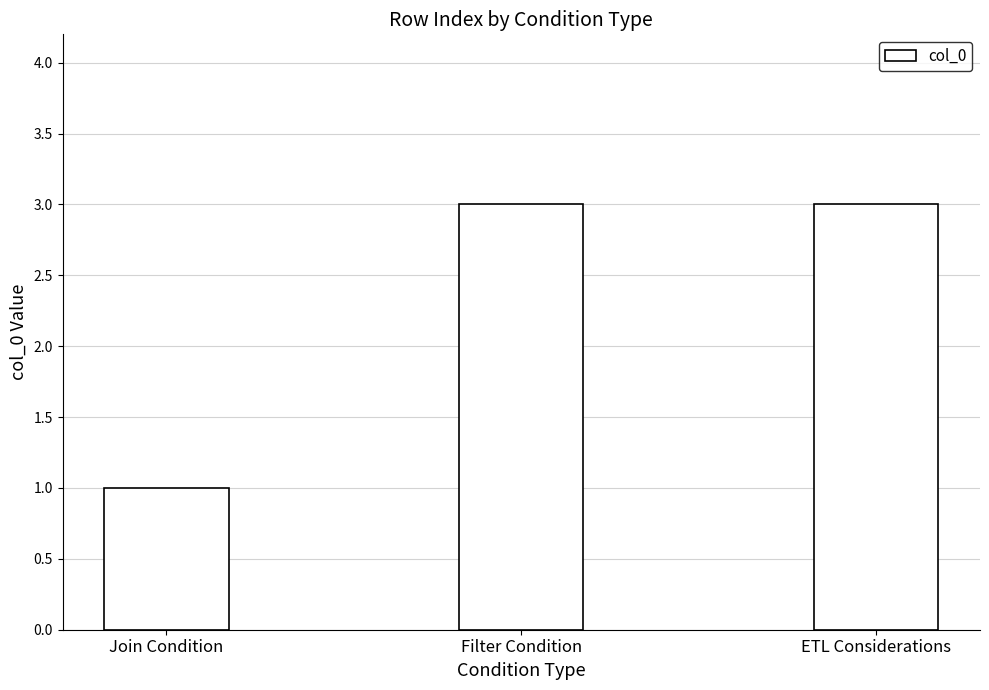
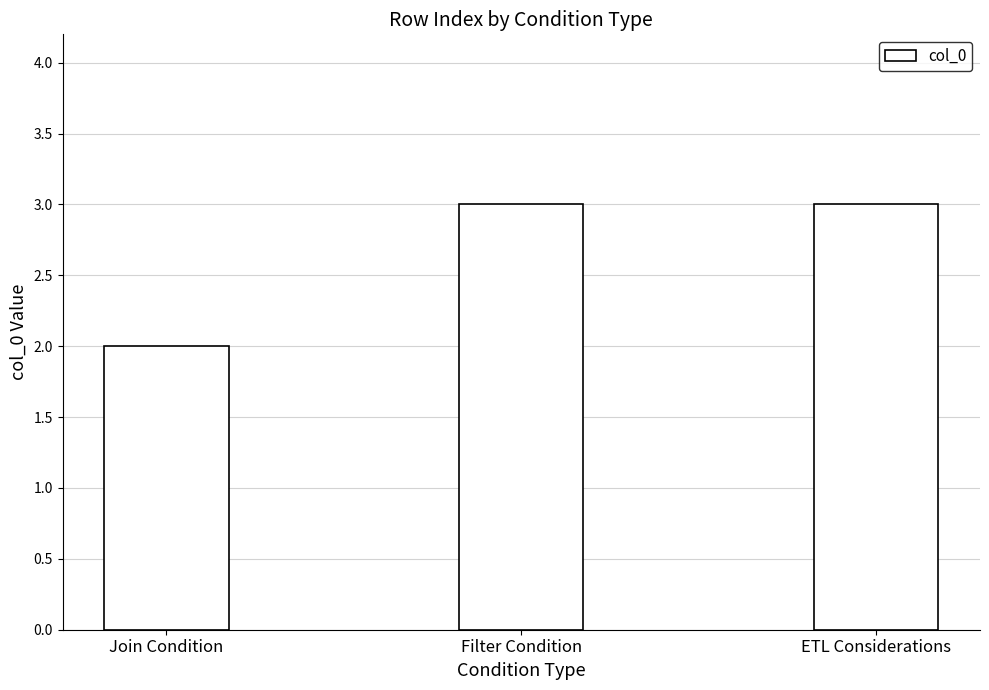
  {
-   "Join Condition": 1,
+   "Join Condition": 2,
    "Filter Condition": 3,
    "ETL Considerations": 3
  }
